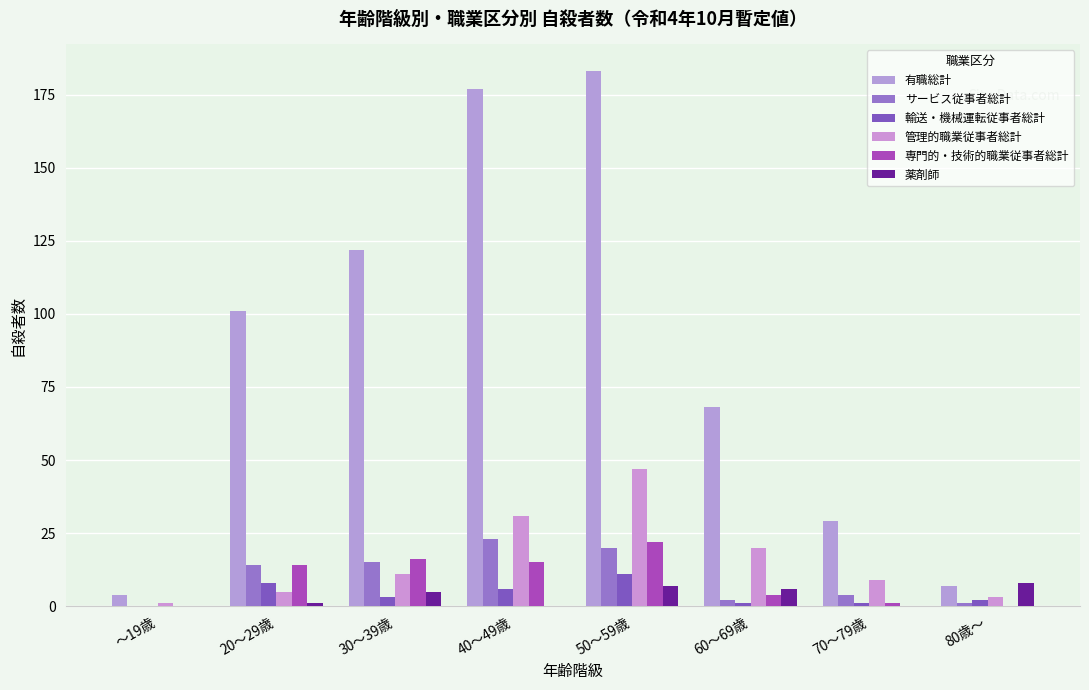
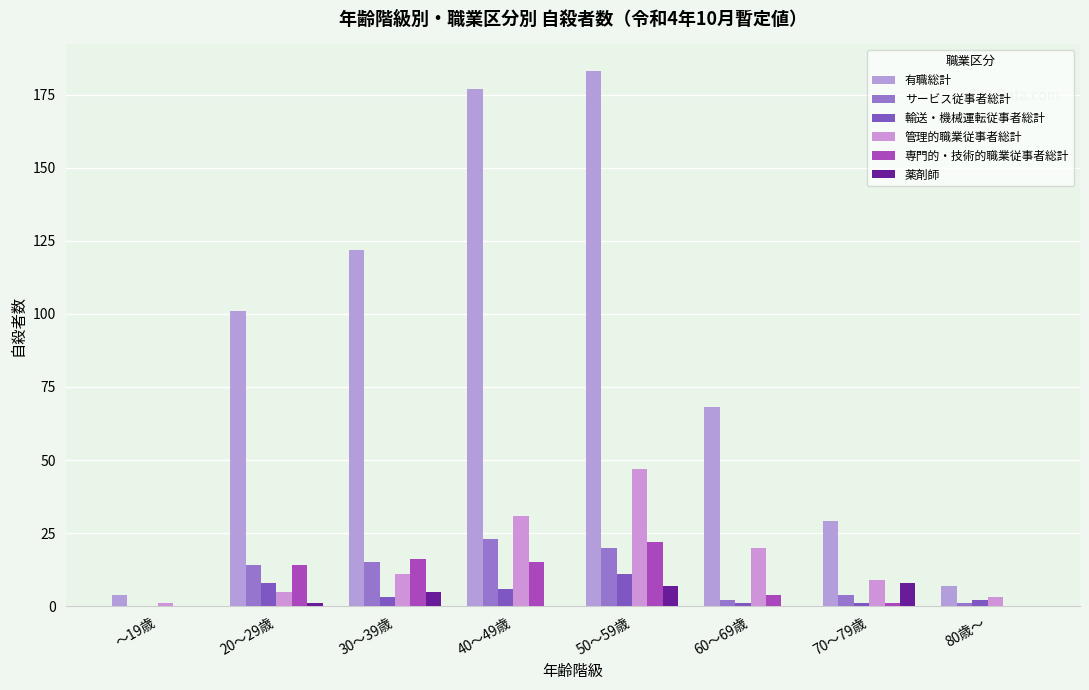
  {
    "薬剤師": {
      "～19歳": 0,
      "20～29歳": 1,
      "30～39歳": 5,
      "40～49歳": 0,
      "50～59歳": 7,
-     "60～69歳": 6,
-     "70～79歳": 0,
-     "80歳～": 8
+     "60～69歳": 0,
+     "70～79歳": 8,
+     "80歳～": 0
    }
  }
